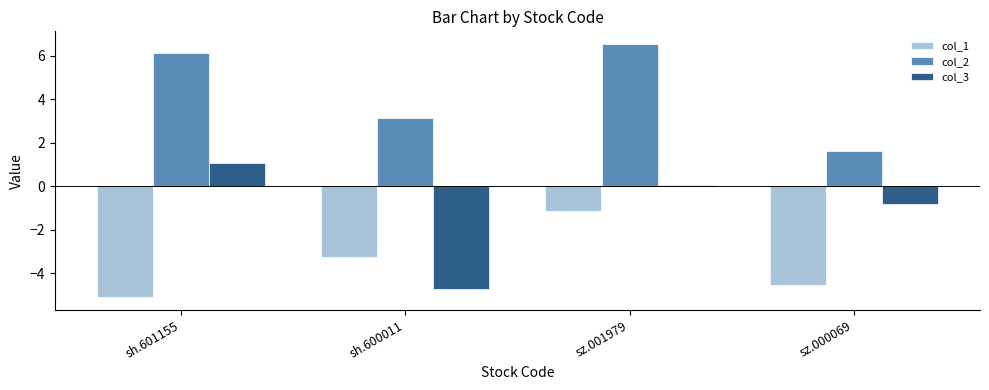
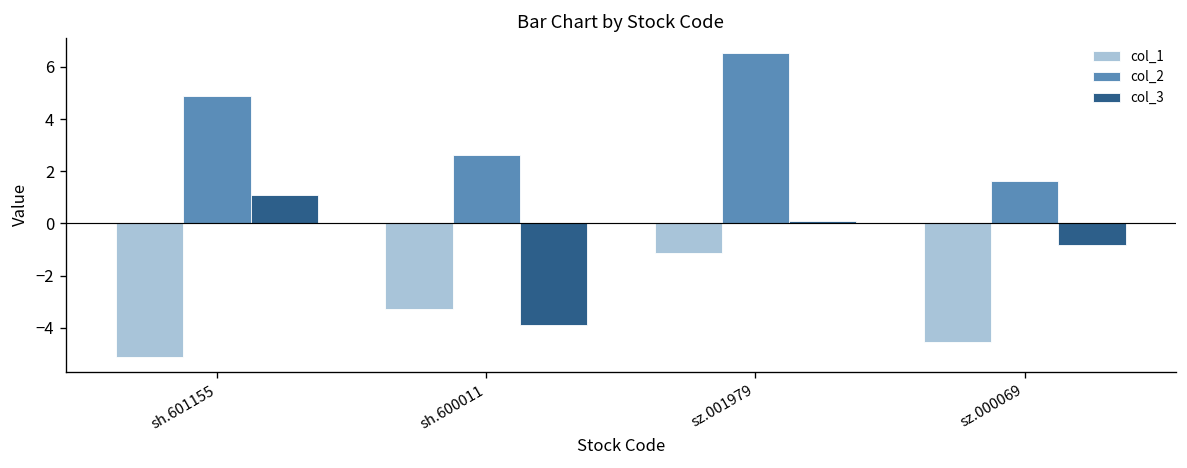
  {
    "col_1": {
      "sh.601155": -5.1,
      "sh.600011": -3.3,
      "sz.001979": -1.1,
      "sz.000069": -4.5
    },
    "col_2": {
-     "sh.601155": 6.1,
-     "sh.600011": 3.1,
+     "sh.601155": 4.9,
+     "sh.600011": 2.6,
      "sz.001979": 6.5,
      "sz.000069": 1.6
    },
    "col_3": {
      "sh.601155": 1.1,
-     "sh.600011": -4.7,
+     "sh.600011": -3.9,
      "sz.000069": -0.8
    }
  }
